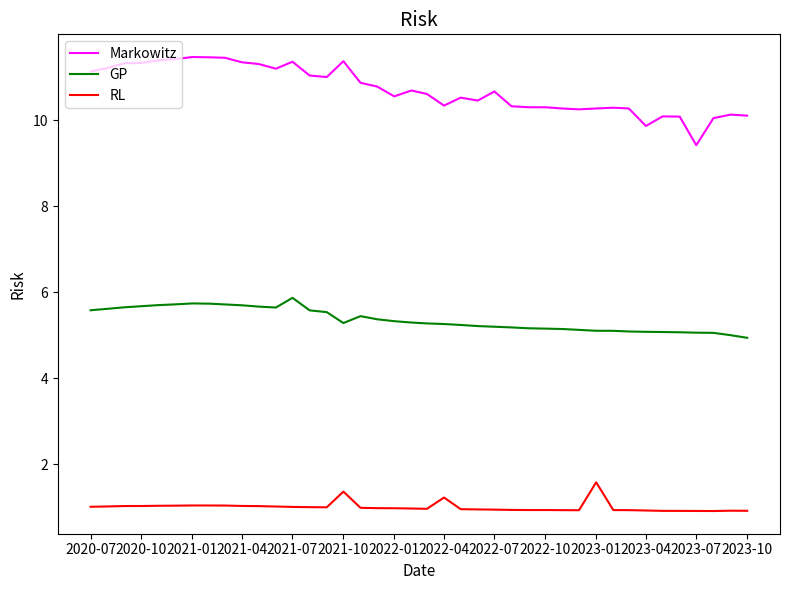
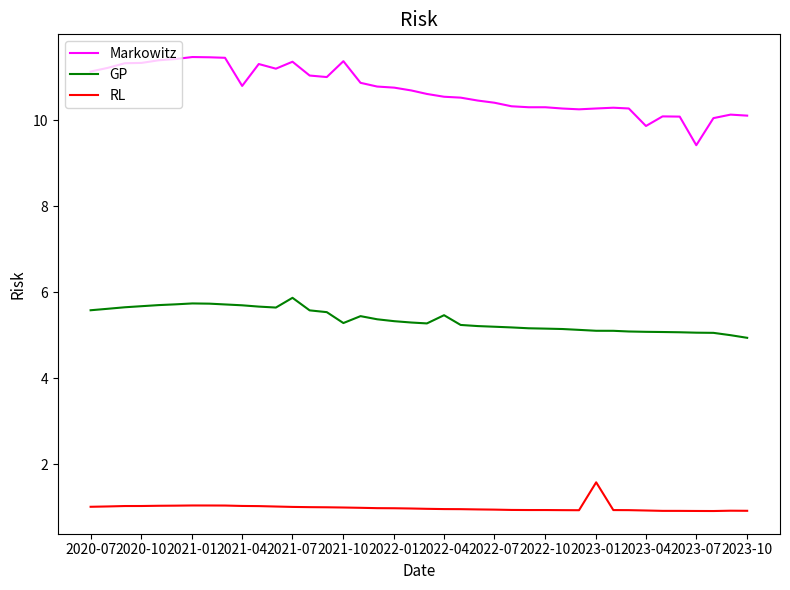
  {
    "Markowitz": {
      "2021-01": 11.5,
-     "2021-04": 11.3,
+     "2021-04": 10.8,
      "2021-07": 11.4,
      "2021-10": 11.4,
-     "2022-01": 10.6,
-     "2022-04": 10.3,
-     "2022-07": 10.7,
+     "2022-01": 10.8,
+     "2022-04": 10.5,
+     "2022-07": 10.4,
      "2022-10": 10.3,
      "2023-01": 10.3,
      "2023-04": 9.9,
      "2023-07": 9.4,
      "2023-10": 10.1
    },
    "GP": {
      "2020-07": 5.6,
      "2020-10": 5.7,
      "2021-01": 5.7,
      "2021-04": 5.7,
      "2021-07": 5.9,
      "2021-10": 5.3,
      "2022-01": 5.3,
-     "2022-04": 5.3,
+     "2022-04": 5.5,
      "2022-07": 5.2,
      "2022-10": 5.2,
      "2023-01": 5.1,
      "2023-04": 5.1,
      "2023-07": 5.1,
      "2023-10": 4.9
    },
    "RL": {
      "2020-07": 1.0,
      "2020-10": 1.0,
      "2021-01": 1.0,
      "2021-04": 1.0,
      "2021-07": 1.0,
-     "2021-10": 1.4,
+     "2021-10": 1.0,
      "2022-01": 1.0,
-     "2022-04": 1.2,
+     "2022-04": 1.0,
      "2022-07": 0.9,
      "2022-10": 0.9,
      "2023-01": 1.6,
      "2023-04": 0.9,
      "2023-07": 0.9,
      "2023-10": 0.9
    }
  }
